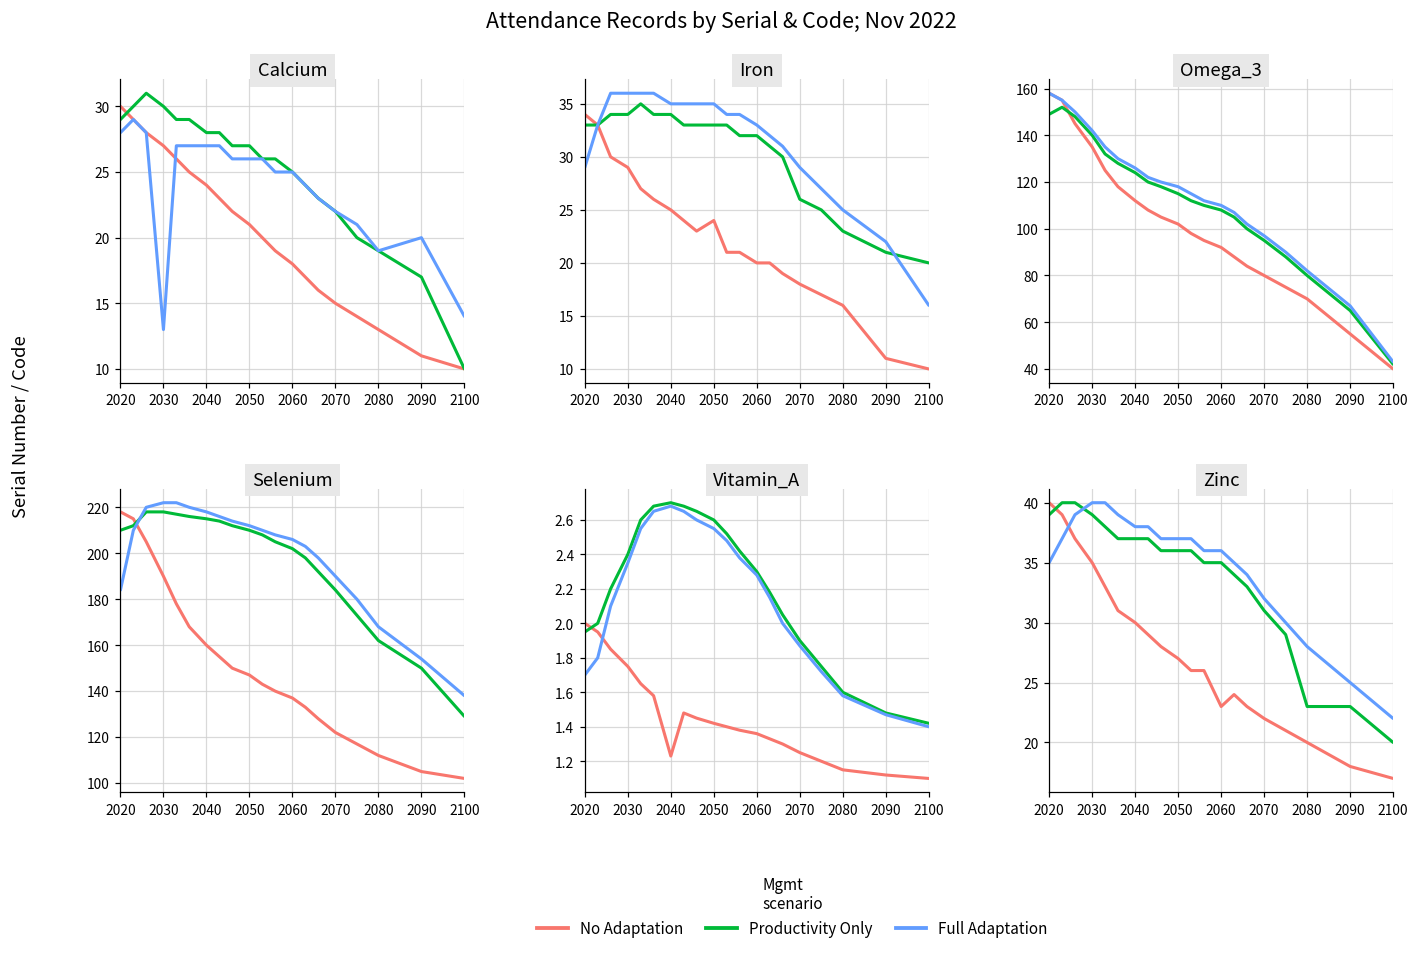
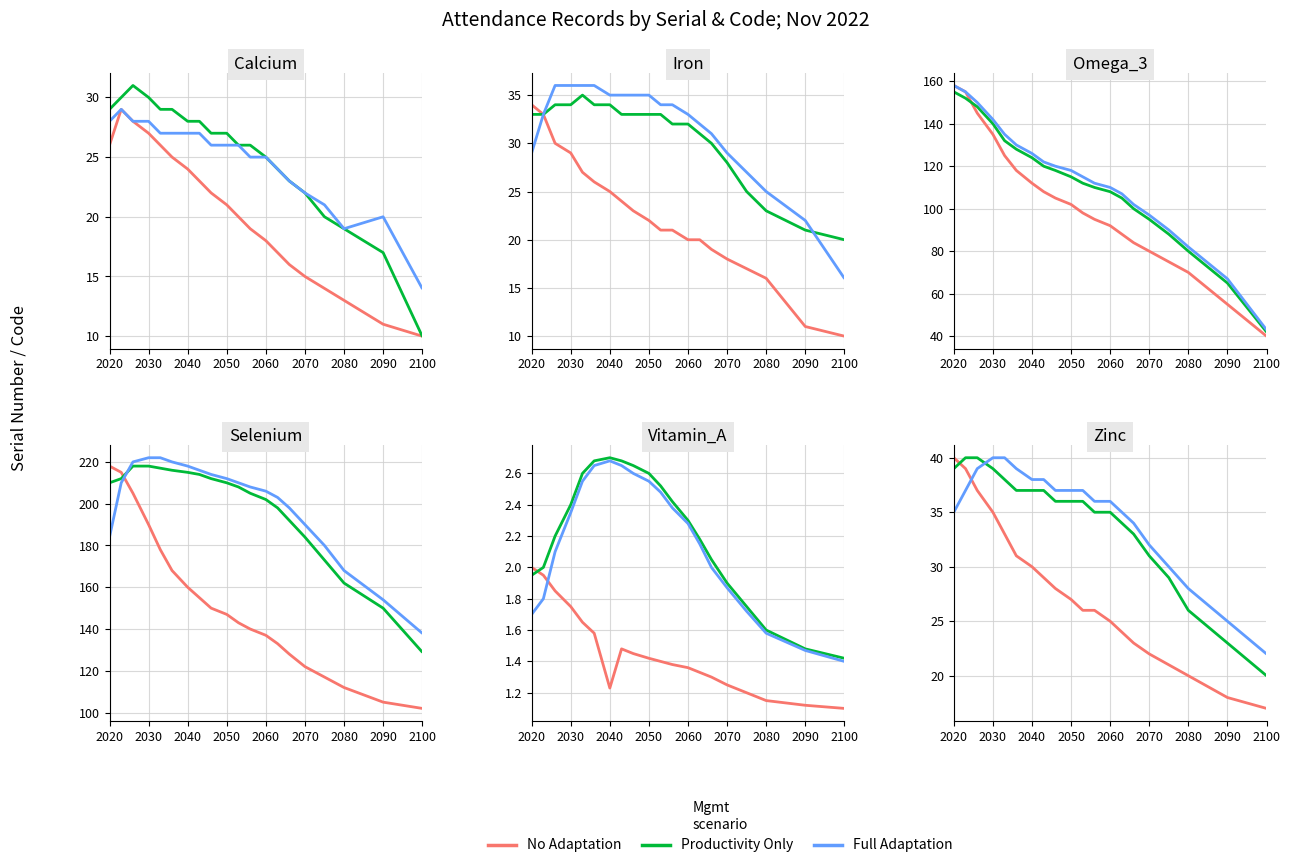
  {
    "Calcium": {
      "No Adaptation": {
-       "2020": 30,
+       "2020": 26,
        "2030": 27,
        "2040": 24,
        "2050": 21,
        "2060": 18,
        "2070": 15,
        "2080": 13,
        "2090": 11
      },
      "Productivity Only": {
        "2020": 29,
        "2030": 30,
        "2040": 28,
        "2050": 27,
        "2090": 17
      },
      "Full Adaptation": {
        "2020": 28,
-       "2030": 13,
+       "2030": 28,
        "2040": 27,
        "2050": 26,
        "2090": 20,
        "2100": 14
      }
    },
    "Iron": {
      "No Adaptation": {
        "2020": 34,
        "2030": 29,
        "2040": 25,
-       "2050": 24,
+       "2050": 22,
        "2060": 20,
        "2070": 18,
        "2080": 16,
        "2090": 11,
        "2100": 10
      },
      "Productivity Only": {
        "2020": 33,
        "2030": 34,
        "2040": 34,
        "2050": 33,
        "2060": 32,
-       "2070": 26,
+       "2070": 28,
        "2080": 23,
        "2090": 21,
        "2100": 20
      },
      "Full Adaptation": {
        "2020": 29,
        "2030": 36,
        "2040": 35,
        "2050": 35,
        "2060": 33,
        "2070": 29,
        "2080": 25,
        "2090": 22,
        "2100": 16
      }
    },
    "Omega_3": {
      "No Adaptation": {
        "2030": 135,
        "2040": 112,
        "2050": 102,
        "2060": 92,
        "2070": 80,
        "2080": 70,
        "2090": 55,
        "2100": 40
      },
      "Productivity Only": {
-       "2020": 149,
+       "2020": 155,
        "2030": 140,
        "2040": 124,
        "2050": 115,
        "2060": 108,
        "2070": 95,
        "2080": 80,
        "2090": 65
      },
      "Full Adaptation": {
        "2030": 142,
        "2040": 126,
        "2050": 118,
        "2060": 110,
        "2070": 97,
        "2080": 82,
        "2090": 67
      }
    },
    "Selenium": {
      "No Adaptation": {
        "2020": 218,
        "2030": 190,
        "2040": 160,
        "2050": 147,
        "2060": 137,
        "2070": 122,
        "2080": 112,
        "2090": 105,
        "2100": 102
      },
      "Productivity Only": {
        "2020": 210,
        "2030": 218,
        "2040": 215,
        "2050": 210,
        "2060": 202,
        "2070": 184,
        "2080": 162,
        "2090": 150,
        "2100": 129
      },
      "Full Adaptation": {
        "2020": 184,
        "2030": 222,
        "2040": 218,
        "2050": 212,
        "2060": 206,
        "2070": 190,
        "2080": 168,
        "2090": 154,
        "2100": 138
      }
    },
    "Vitamin_A": {
      "No Adaptation": {
        "2020": 2.00,
        "2030": 1.75,
        "2040": 1.23,
        "2050": 1.42,
        "2060": 1.36,
        "2070": 1.25,
        "2080": 1.15,
        "2090": 1.12,
        "2100": 1.10
      },
      "Productivity Only": {
        "2020": 1.95,
        "2030": 2.40,
        "2040": 2.70,
        "2050": 2.60,
        "2060": 2.30,
        "2070": 1.90,
        "2080": 1.60,
        "2100": 1.42
      },
      "Full Adaptation": {
        "2020": 1.70,
        "2030": 2.35,
        "2040": 2.68,
        "2050": 2.55,
        "2060": 2.28,
        "2070": 1.87,
        "2080": 1.58,
        "2100": 1.40
      }
    },
    "Zinc": {
      "No Adaptation": {
        "2020": 40,
        "2030": 35,
        "2040": 30,
        "2050": 27,
-       "2060": 23,
+       "2060": 25,
        "2070": 22,
        "2080": 20,
        "2090": 18,
        "2100": 17
      },
      "Productivity Only": {
        "2020": 39,
        "2030": 39,
        "2040": 37,
        "2050": 36,
        "2060": 35,
        "2070": 31,
-       "2080": 23,
+       "2080": 26,
        "2090": 23,
        "2100": 20
      },
      "Full Adaptation": {
        "2020": 35,
        "2030": 40,
        "2040": 38,
        "2050": 37,
        "2060": 36,
        "2070": 32,
        "2080": 28,
        "2090": 25,
        "2100": 22
      }
    }
  }
